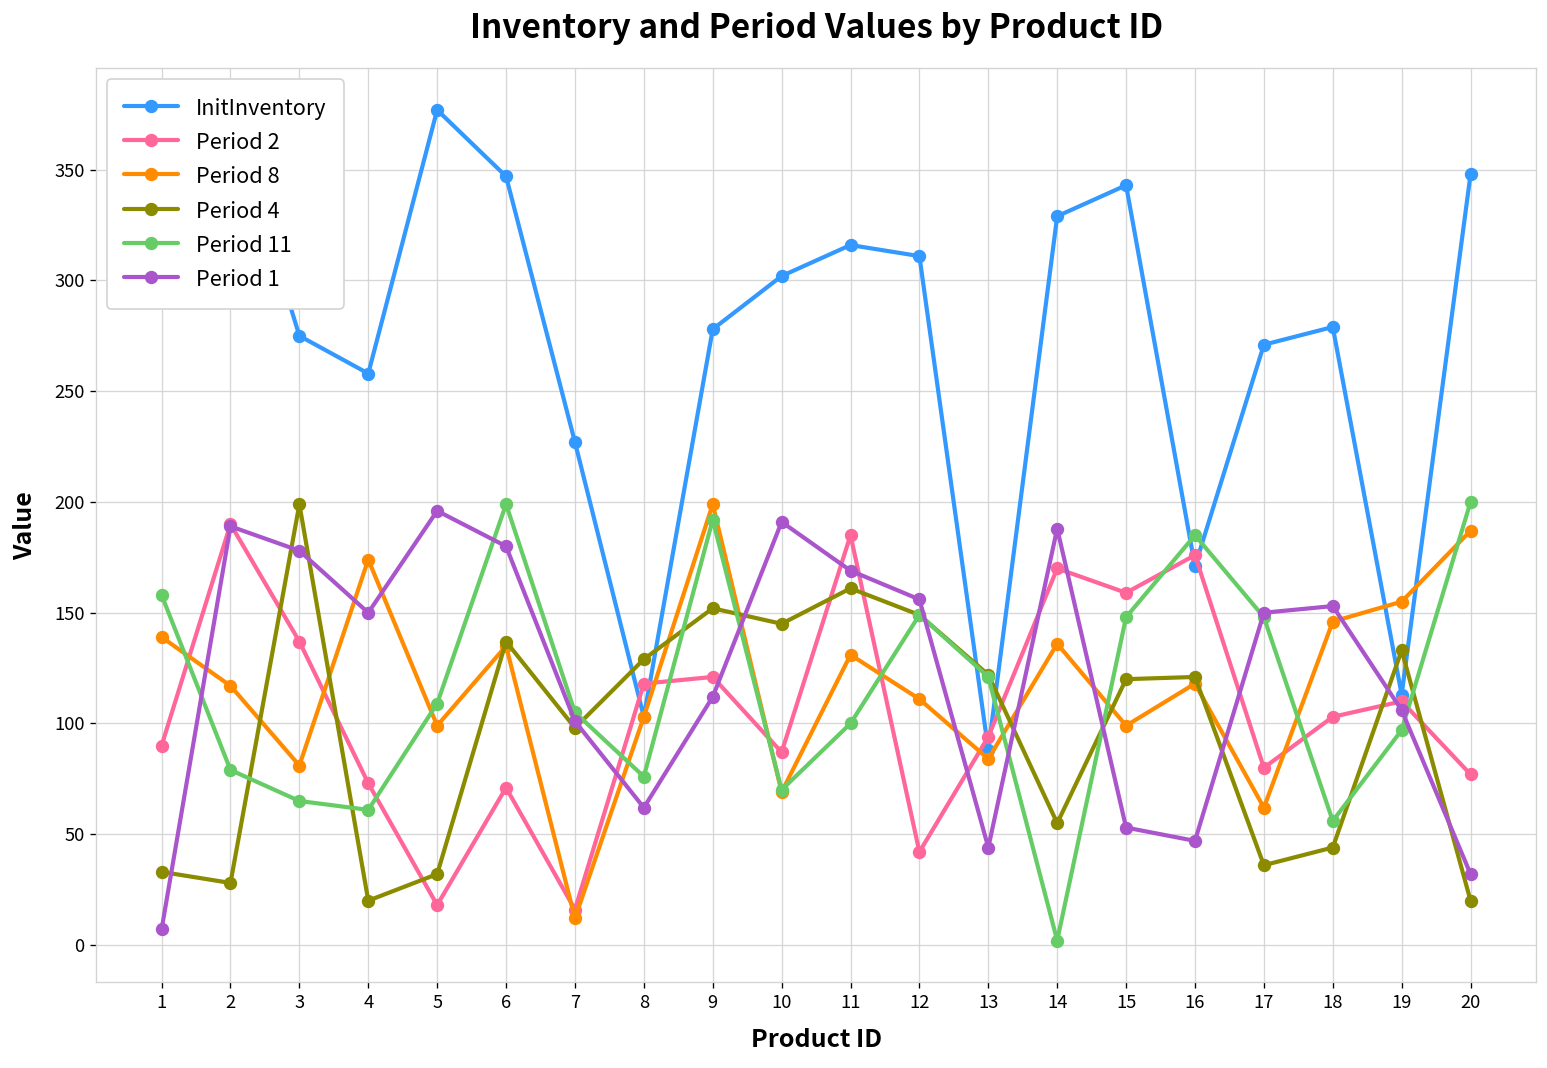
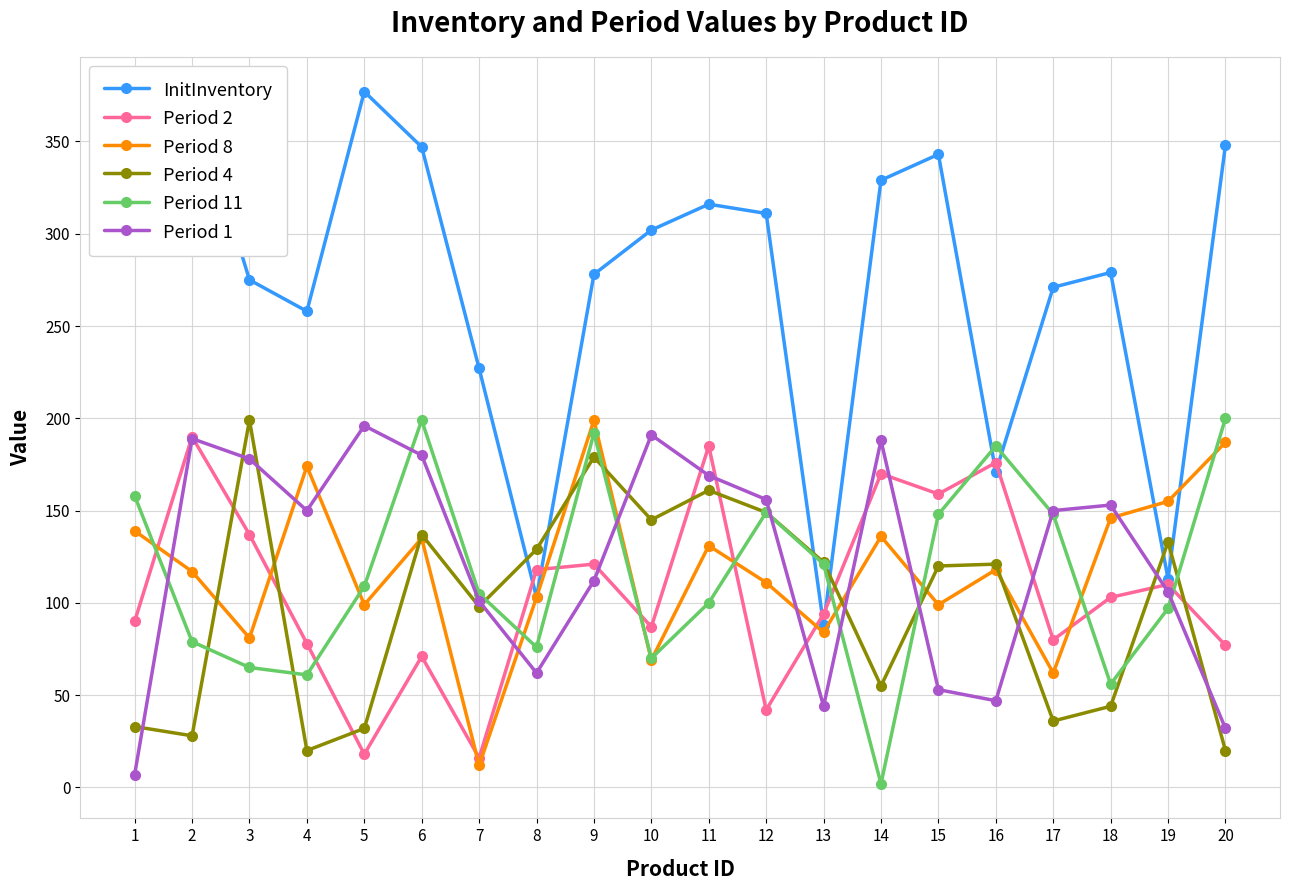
  {
    "InitInventory": {
      "3": 275,
      "4": 258,
      "5": 377,
      "6": 347,
      "7": 227,
      "9": 278,
      "10": 302,
      "11": 316,
      "12": 311,
      "13": 88,
      "14": 329,
      "15": 343,
      "16": 171,
      "17": 271,
      "18": 279,
      "19": 113,
      "20": 348
    },
    "Period 2": {
      "1": 90,
      "3": 137,
-     "4": 73,
+     "4": 78,
      "5": 18,
      "6": 71,
      "7": 16,
      "8": 118,
      "9": 121,
      "10": 87,
      "11": 185,
      "12": 42,
      "13": 94,
      "14": 170,
      "15": 159,
      "16": 176,
      "17": 80,
      "18": 103,
      "19": 110,
      "20": 77
    },
    "Period 8": {
      "1": 139,
      "2": 117,
      "3": 81,
      "4": 174,
      "5": 99,
      "6": 135,
      "7": 12,
      "9": 199,
      "11": 131,
      "12": 111,
      "13": 84,
      "14": 136,
      "15": 99,
      "16": 118,
      "17": 62,
      "18": 146,
      "19": 155,
      "20": 187
    },
    "Period 4": {
      "1": 33,
      "2": 28,
      "3": 199,
      "4": 20,
      "5": 32,
      "6": 137,
      "7": 98,
      "8": 129,
-     "9": 152,
+     "9": 179,
      "10": 145,
      "11": 161,
      "14": 55,
      "15": 120,
      "16": 121,
      "17": 36,
      "18": 44,
      "19": 133,
      "20": 20
    },
    "Period 11": {
      "1": 158,
      "2": 79,
      "3": 65,
      "4": 61,
      "5": 109,
      "6": 199,
      "7": 105,
      "8": 76,
      "9": 192,
      "11": 100,
      "14": 2,
      "15": 148,
      "16": 185,
      "17": 148,
      "18": 56,
      "19": 97,
      "20": 200
    },
    "Period 1": {
      "1": 7,
      "3": 178,
      "4": 150,
      "5": 196,
      "6": 180,
      "7": 101,
      "8": 62,
      "9": 112,
      "10": 191,
      "11": 169,
      "12": 156,
      "13": 44,
      "14": 188,
      "15": 53,
      "16": 47,
      "17": 150,
      "18": 153,
      "19": 106,
      "20": 32
    }
  }
